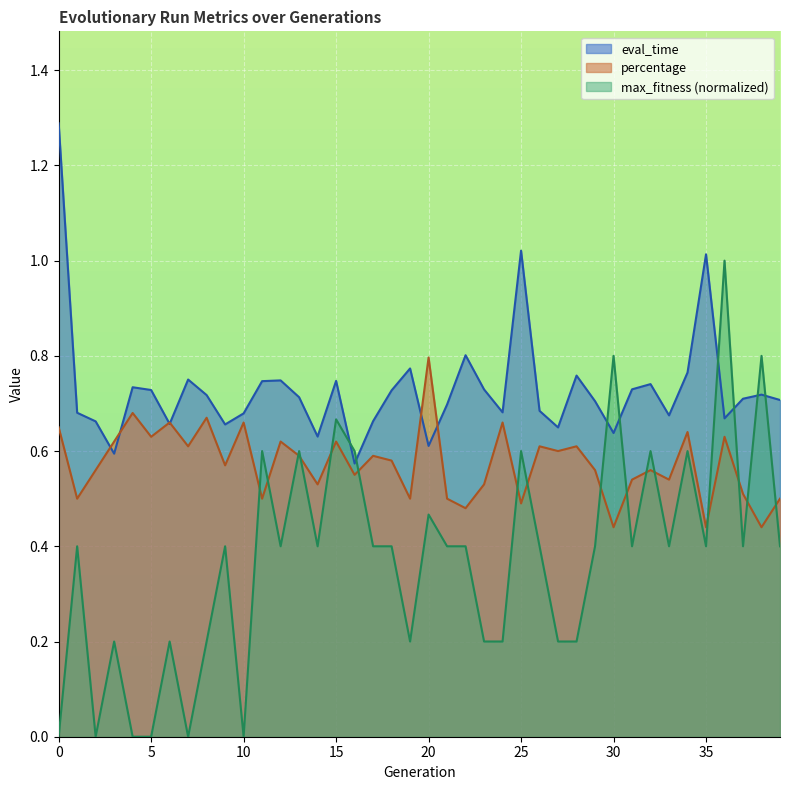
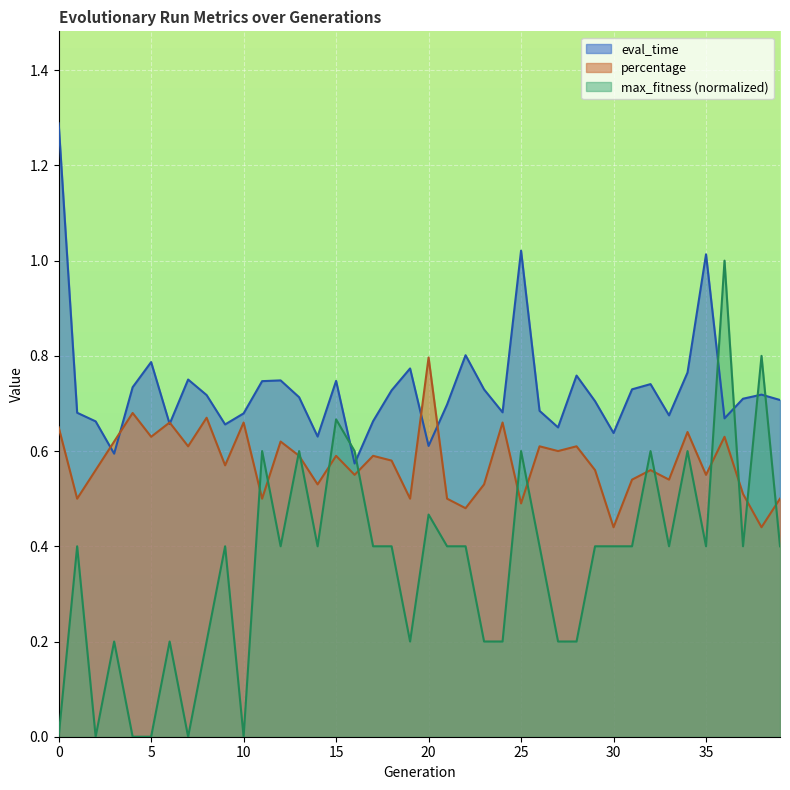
  {
    "eval_time": {
      "0": 1.29,
-     "5": 0.73,
+     "5": 0.79,
      "10": 0.68,
      "15": 0.75,
      "20": 0.61,
      "25": 1.02,
      "30": 0.64,
      "35": 1.01
    },
    "percentage": {
      "0": 0.65,
      "5": 0.63,
      "10": 0.66,
-     "15": 0.62,
+     "15": 0.59,
      "20": 0.80,
      "25": 0.49,
      "30": 0.44,
-     "35": 0.44
+     "35": 0.55
    },
    "max_fitness (normalized)": {
      "0": 0.00,
      "5": 0.00,
      "10": 0.00,
      "15": 0.67,
      "20": 0.47,
      "25": 0.60,
-     "30": 0.80,
+     "30": 0.40,
      "35": 0.40
    }
  }
